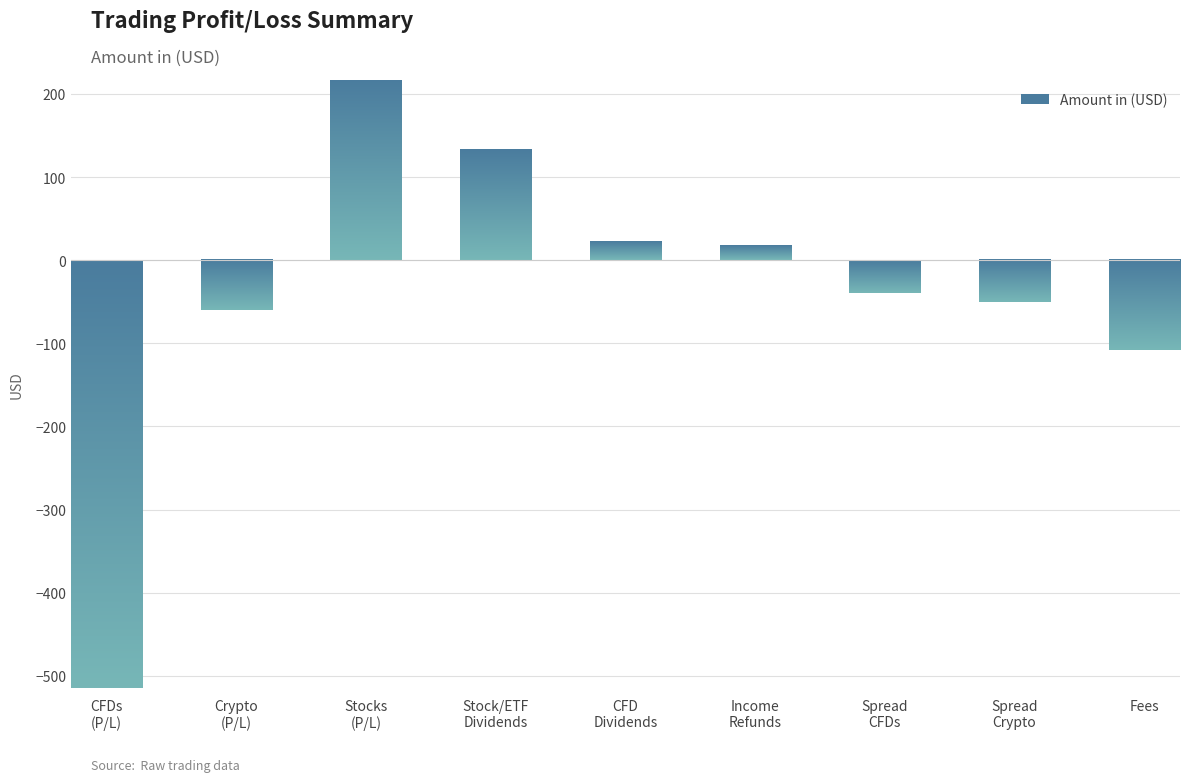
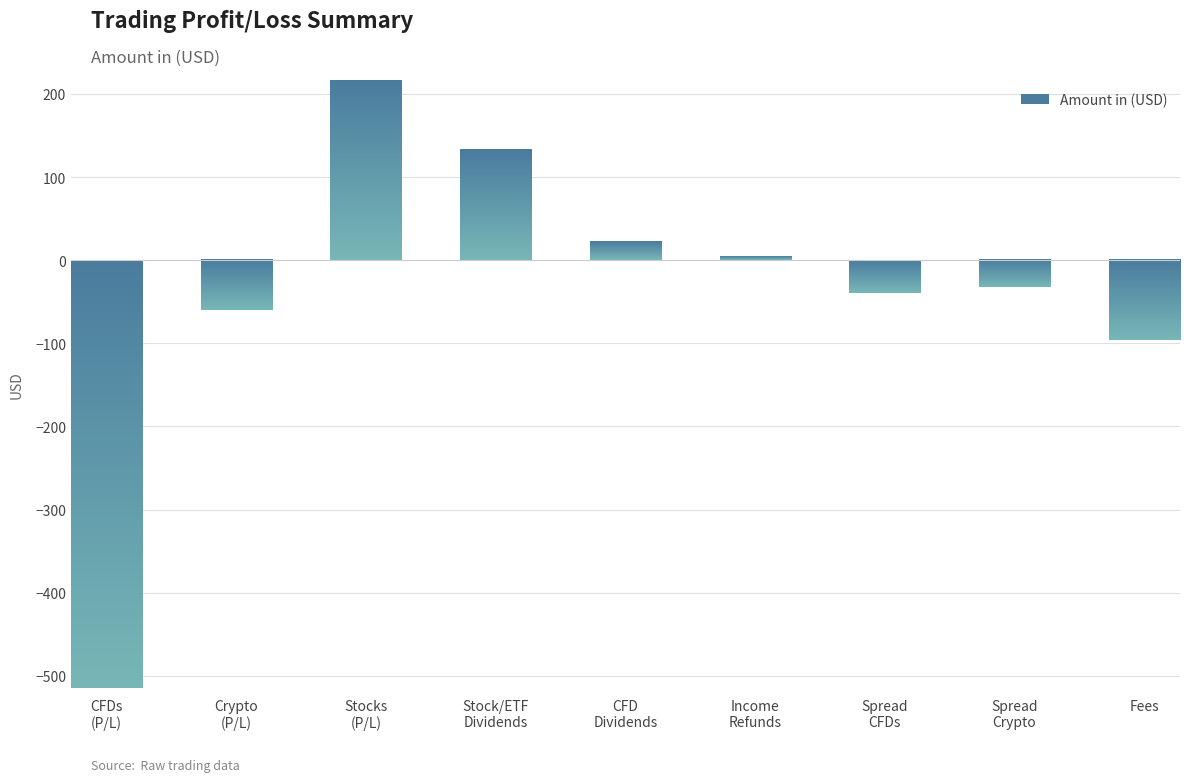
  {
    "CFDs (P/L)": -510,
    "Crypto (P/L)": -60,
    "Stocks (P/L)": 220,
    "Stock/ETF Dividends": 130,
    "CFD Dividends": 20,
-   "Income Refunds": 20,
+   "Income Refunds": 0,
    "Spread CFDs": -40,
-   "Spread Crypto": -50,
-   "Fees": -110
+   "Spread Crypto": -30,
+   "Fees": -100
  }
